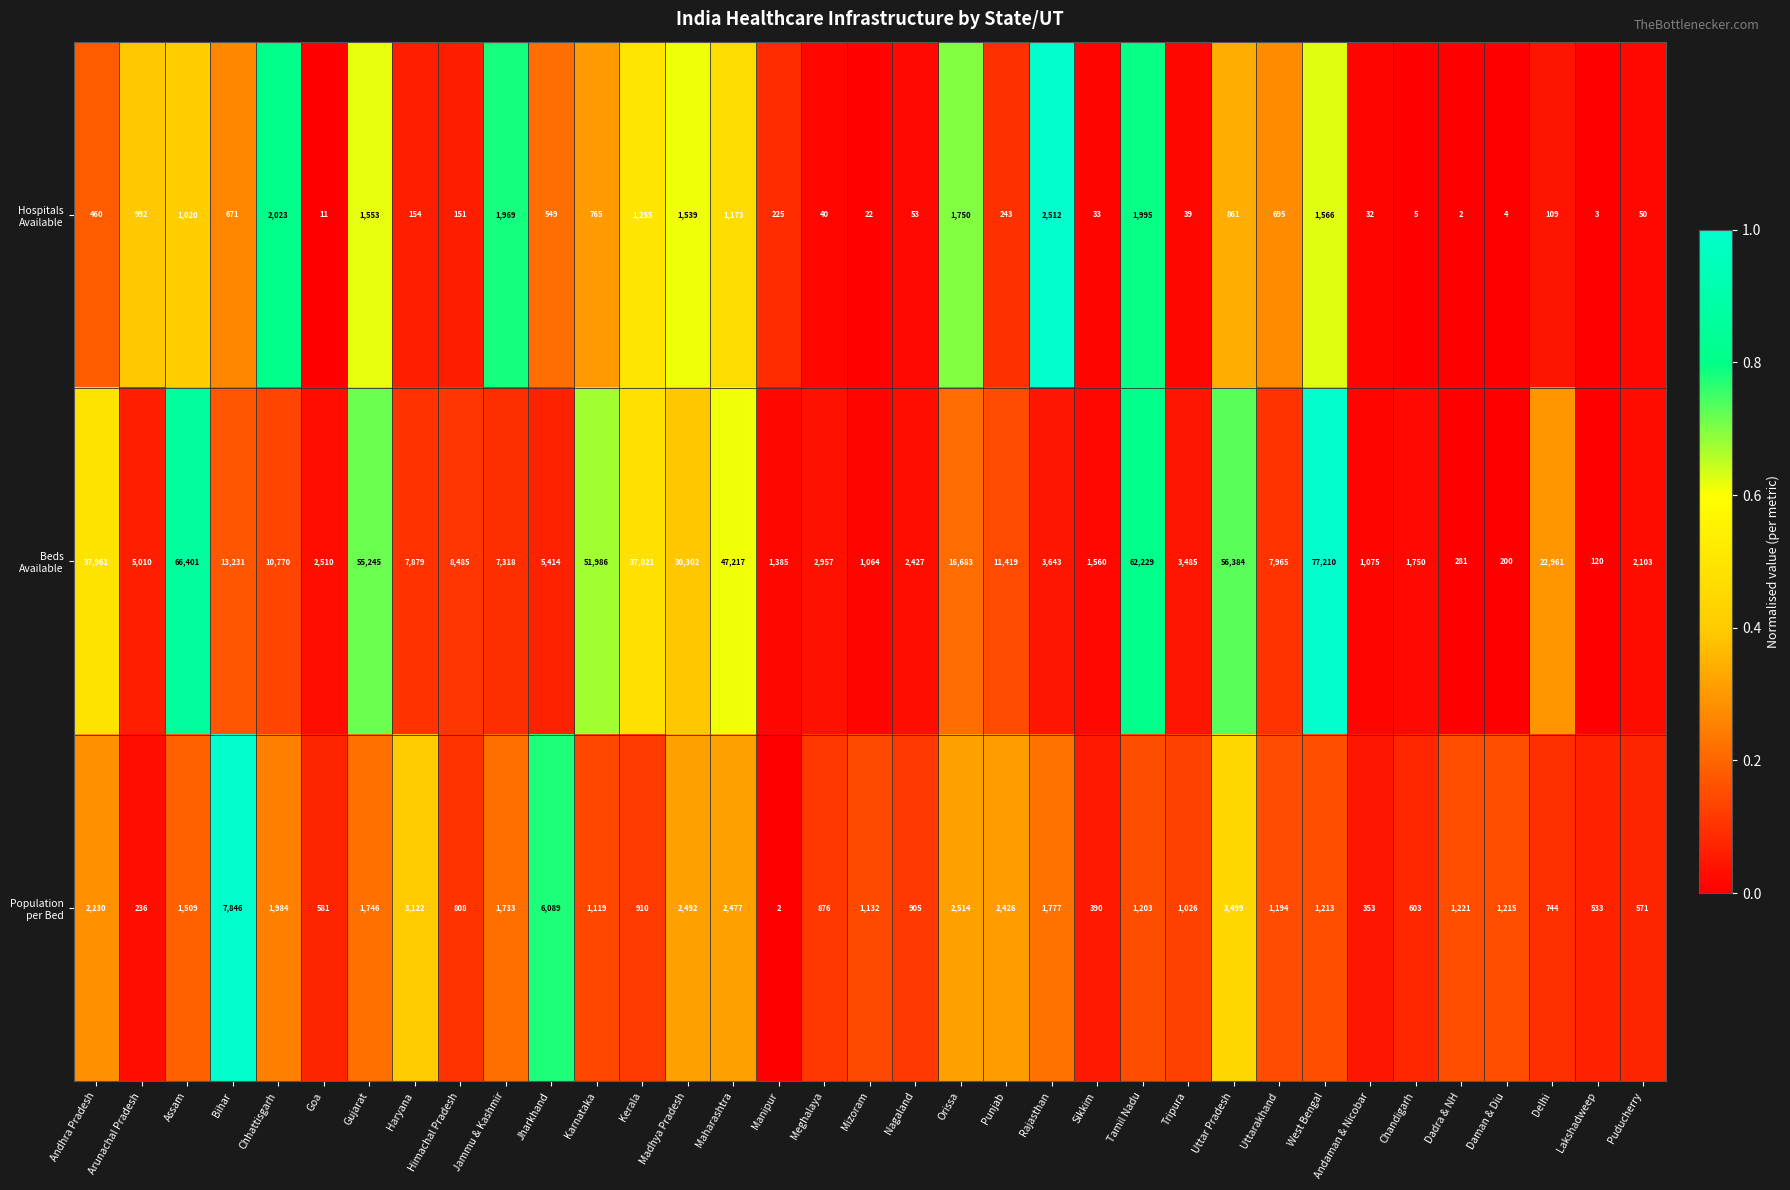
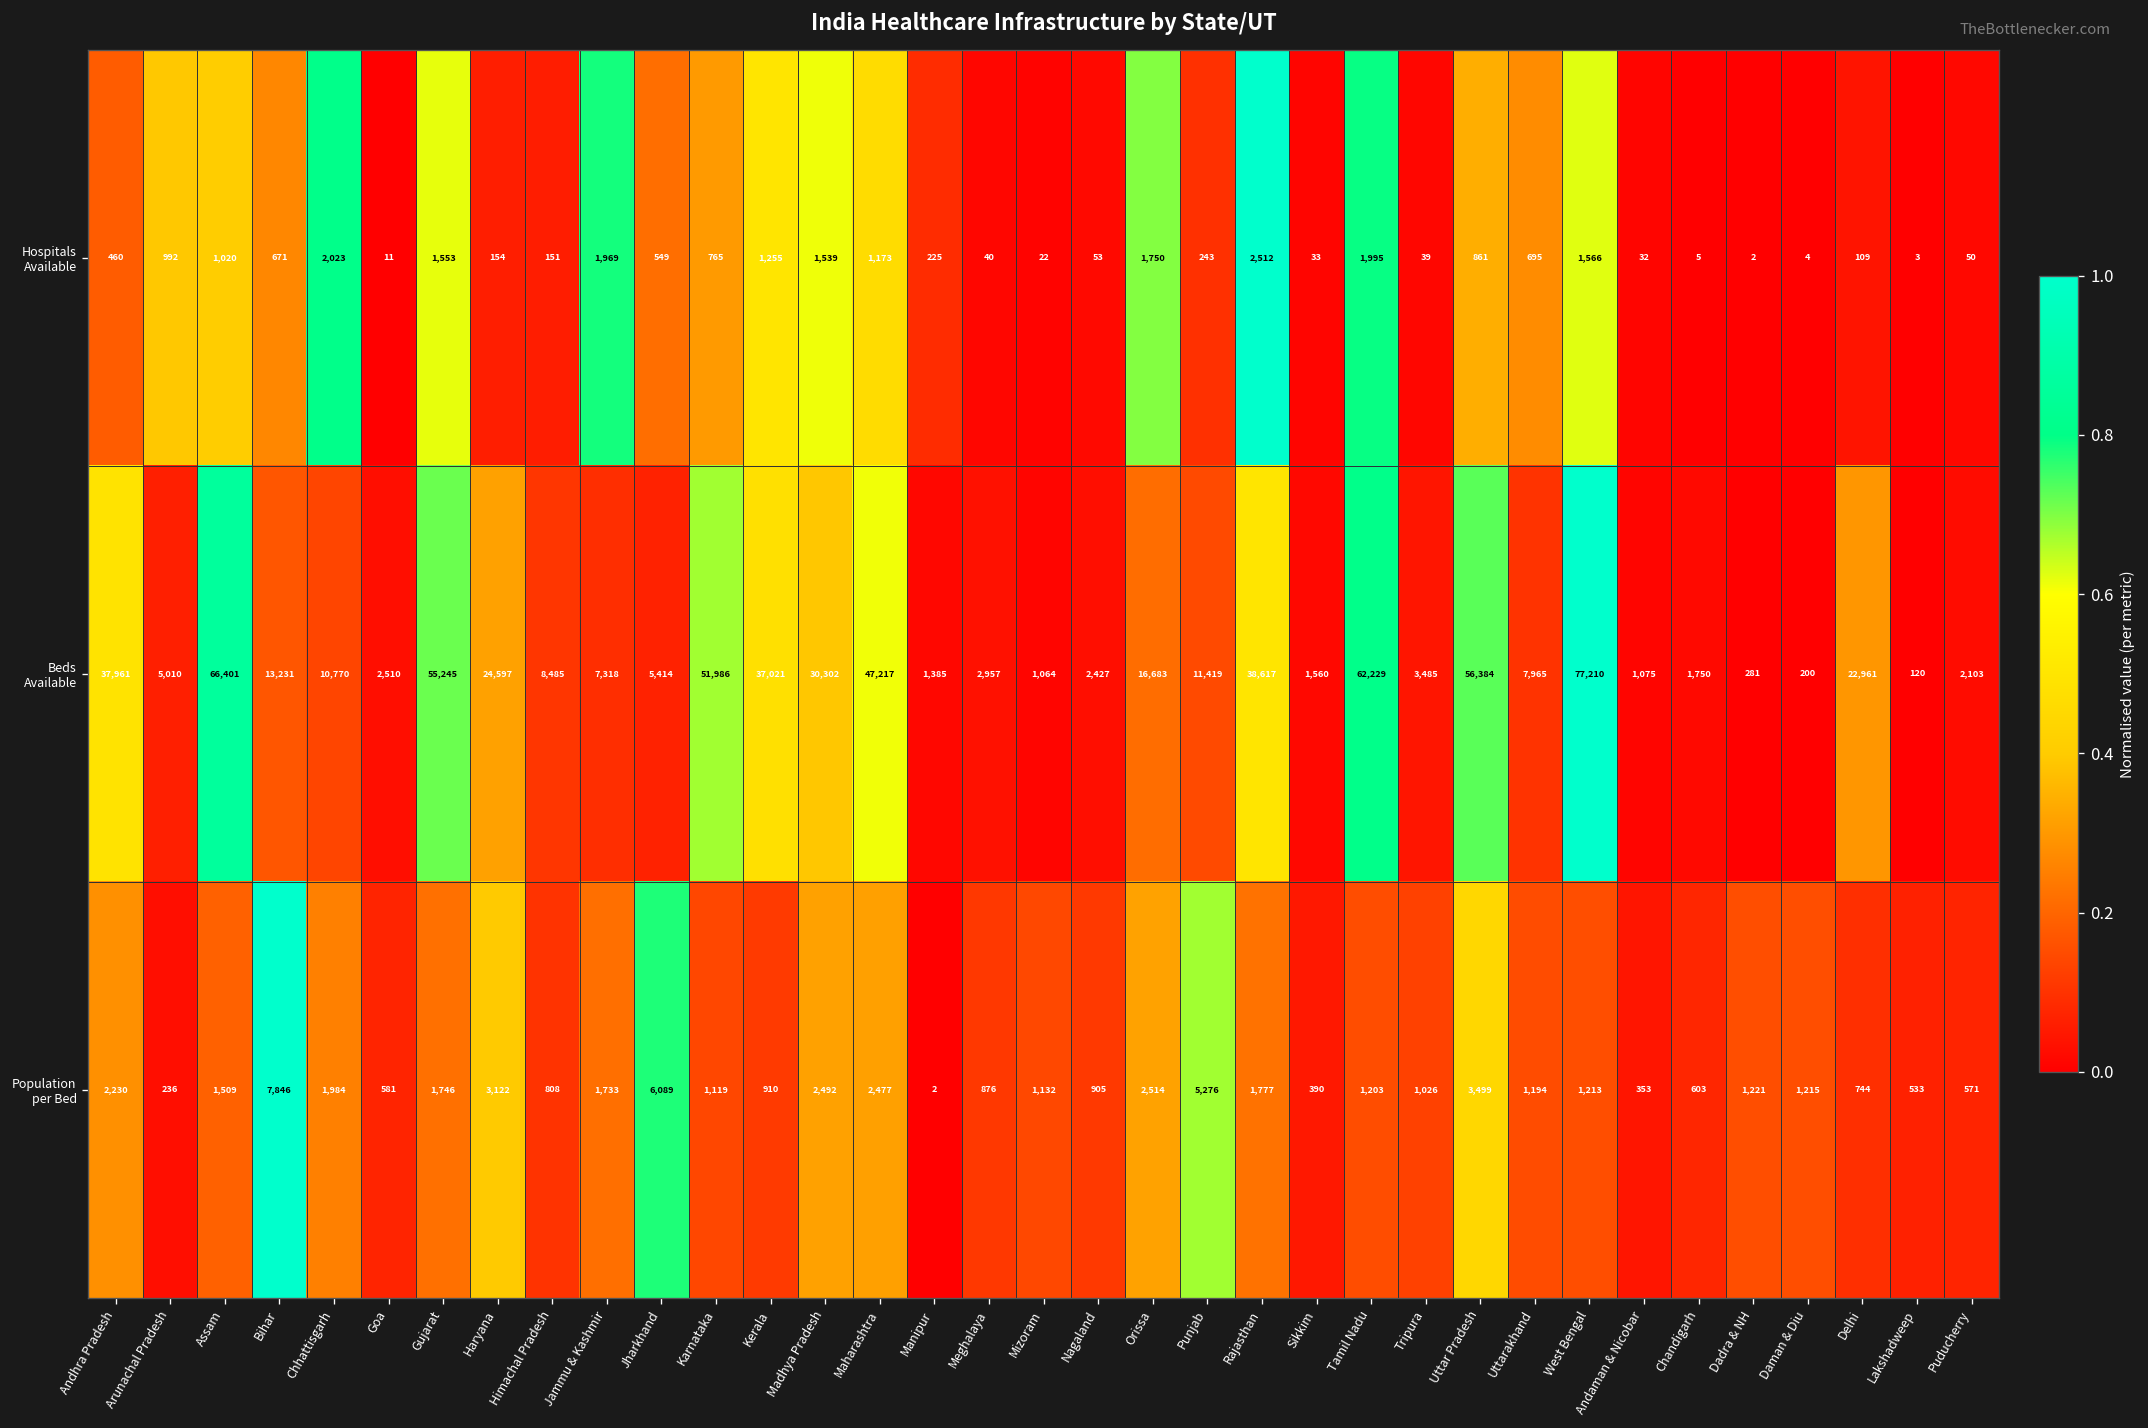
  {
    "Hospitals Available": {
      "Andhra Pradesh": "460",
      "Arunachal Pradesh": "992",
      "Assam": "1,020",
      "Bihar": "671",
      "Chhattisgarh": "2,023",
      "Goa": "11",
      "Gujarat": "1,553",
      "Haryana": "154",
      "Himachal Pradesh": "151",
      "Jammu & Kashmir": "1,969",
      "Jharkhand": "549",
      "Karnataka": "765",
      "Kerala": "1,255",
      "Madhya Pradesh": "1,539",
      "Maharashtra": "1,173",
      "Manipur": "225",
      "Meghalaya": "40",
      "Mizoram": "22",
      "Nagaland": "53",
      "Orissa": "1,750",
      "Punjab": "243",
      "Rajasthan": "2,512",
      "Sikkim": "33",
      "Tamil Nadu": "1,995",
      "Tripura": "39",
      "Uttar Pradesh": "861",
      "Uttarakhand": "695",
      "West Bengal": "1,566",
      "Andaman & Nicobar": "32",
      "Chandigarh": "5",
      "Dadra & NH": "2",
      "Daman & Diu": "4",
      "Delhi": "109",
      "Lakshadweep": "3",
      "Puducherry": "50"
    },
    "Beds Available": {
      "Andhra Pradesh": "37,961",
      "Arunachal Pradesh": "5,010",
      "Assam": "66,401",
      "Bihar": "13,231",
      "Chhattisgarh": "10,770",
      "Goa": "2,510",
      "Gujarat": "55,245",
-     "Haryana": "7,879",
+     "Haryana": "24,597",
      "Himachal Pradesh": "8,485",
      "Jammu & Kashmir": "7,318",
      "Jharkhand": "5,414",
      "Karnataka": "51,986",
      "Kerala": "37,021",
      "Madhya Pradesh": "30,302",
      "Maharashtra": "47,217",
      "Manipur": "1,385",
      "Meghalaya": "2,957",
      "Mizoram": "1,064",
      "Nagaland": "2,427",
      "Orissa": "16,683",
      "Punjab": "11,419",
-     "Rajasthan": "3,643",
+     "Rajasthan": "38,617",
      "Sikkim": "1,560",
      "Tamil Nadu": "62,229",
      "Tripura": "3,485",
      "Uttar Pradesh": "56,384",
      "Uttarakhand": "7,965",
      "West Bengal": "77,210",
      "Andaman & Nicobar": "1,075",
      "Chandigarh": "1,750",
      "Dadra & NH": "281",
      "Daman & Diu": "200",
      "Delhi": "22,961",
      "Lakshadweep": "120",
      "Puducherry": "2,103"
    },
    "Population per Bed": {
      "Andhra Pradesh": "2,230",
      "Arunachal Pradesh": "236",
      "Assam": "1,509",
      "Bihar": "7,846",
      "Chhattisgarh": "1,984",
      "Goa": "581",
      "Gujarat": "1,746",
      "Haryana": "3,122",
      "Himachal Pradesh": "808",
      "Jammu & Kashmir": "1,733",
      "Jharkhand": "6,089",
      "Karnataka": "1,119",
      "Kerala": "910",
      "Madhya Pradesh": "2,492",
      "Maharashtra": "2,477",
      "Manipur": "2",
      "Meghalaya": "876",
      "Mizoram": "1,132",
      "Nagaland": "905",
      "Orissa": "2,514",
-     "Punjab": "2,426",
+     "Punjab": "5,276",
      "Rajasthan": "1,777",
      "Sikkim": "390",
      "Tamil Nadu": "1,203",
      "Tripura": "1,026",
      "Uttar Pradesh": "3,499",
      "Uttarakhand": "1,194",
      "West Bengal": "1,213",
      "Andaman & Nicobar": "353",
      "Chandigarh": "603",
      "Dadra & NH": "1,221",
      "Daman & Diu": "1,215",
      "Delhi": "744",
      "Lakshadweep": "533",
      "Puducherry": "571"
    }
  }
